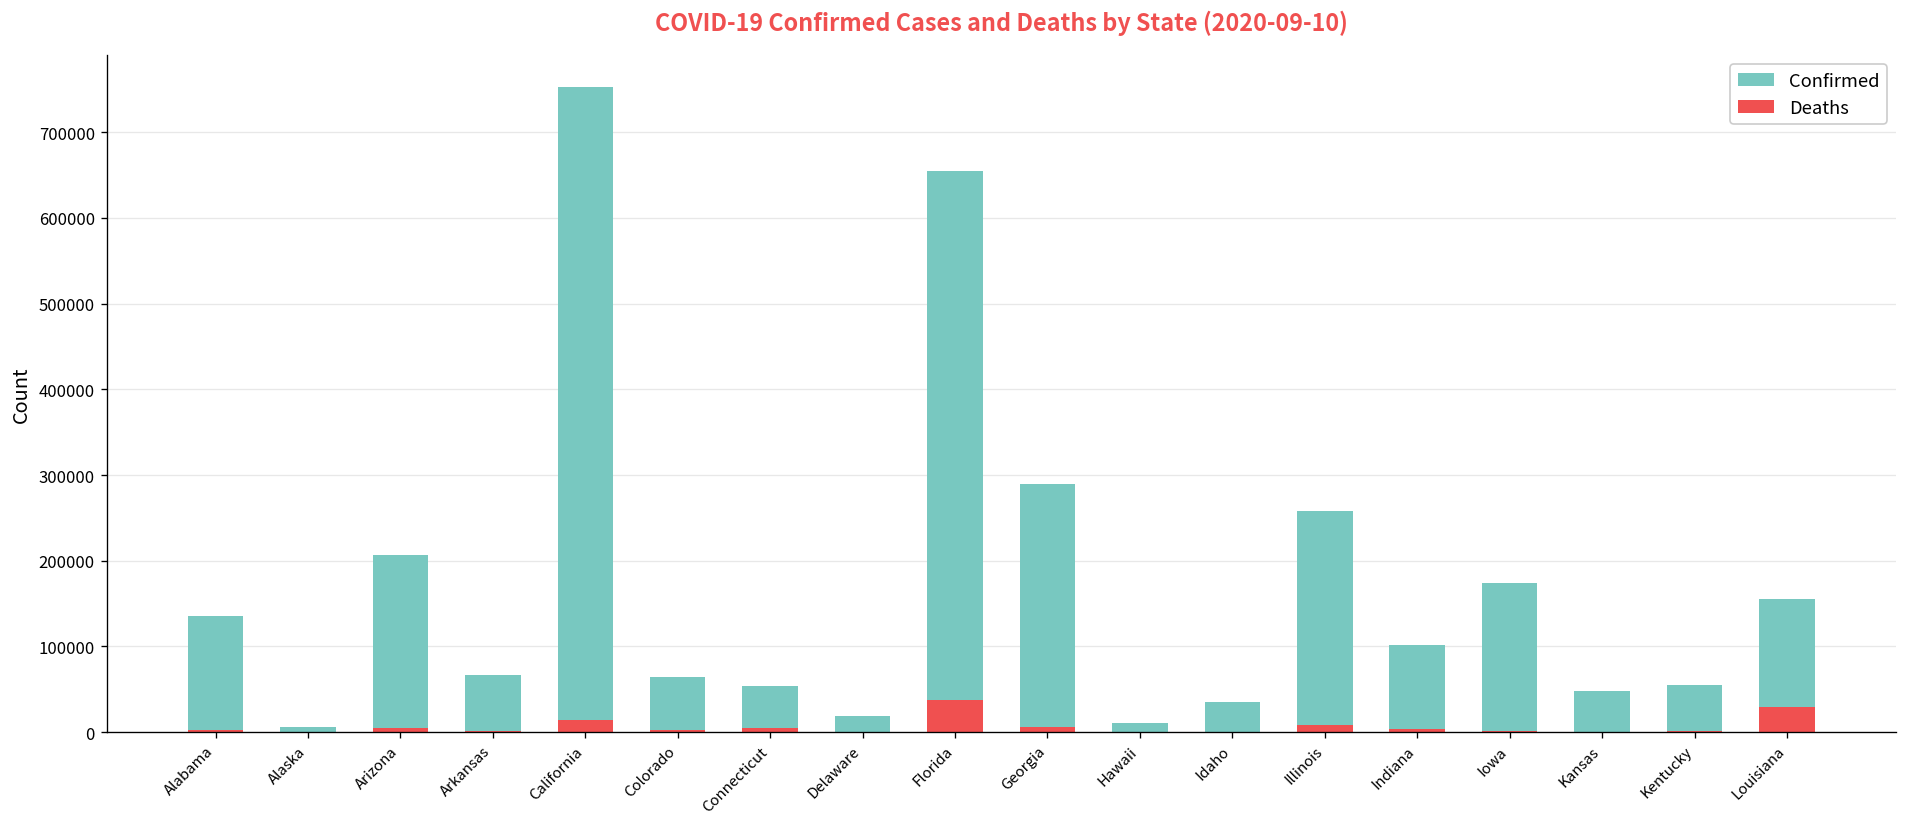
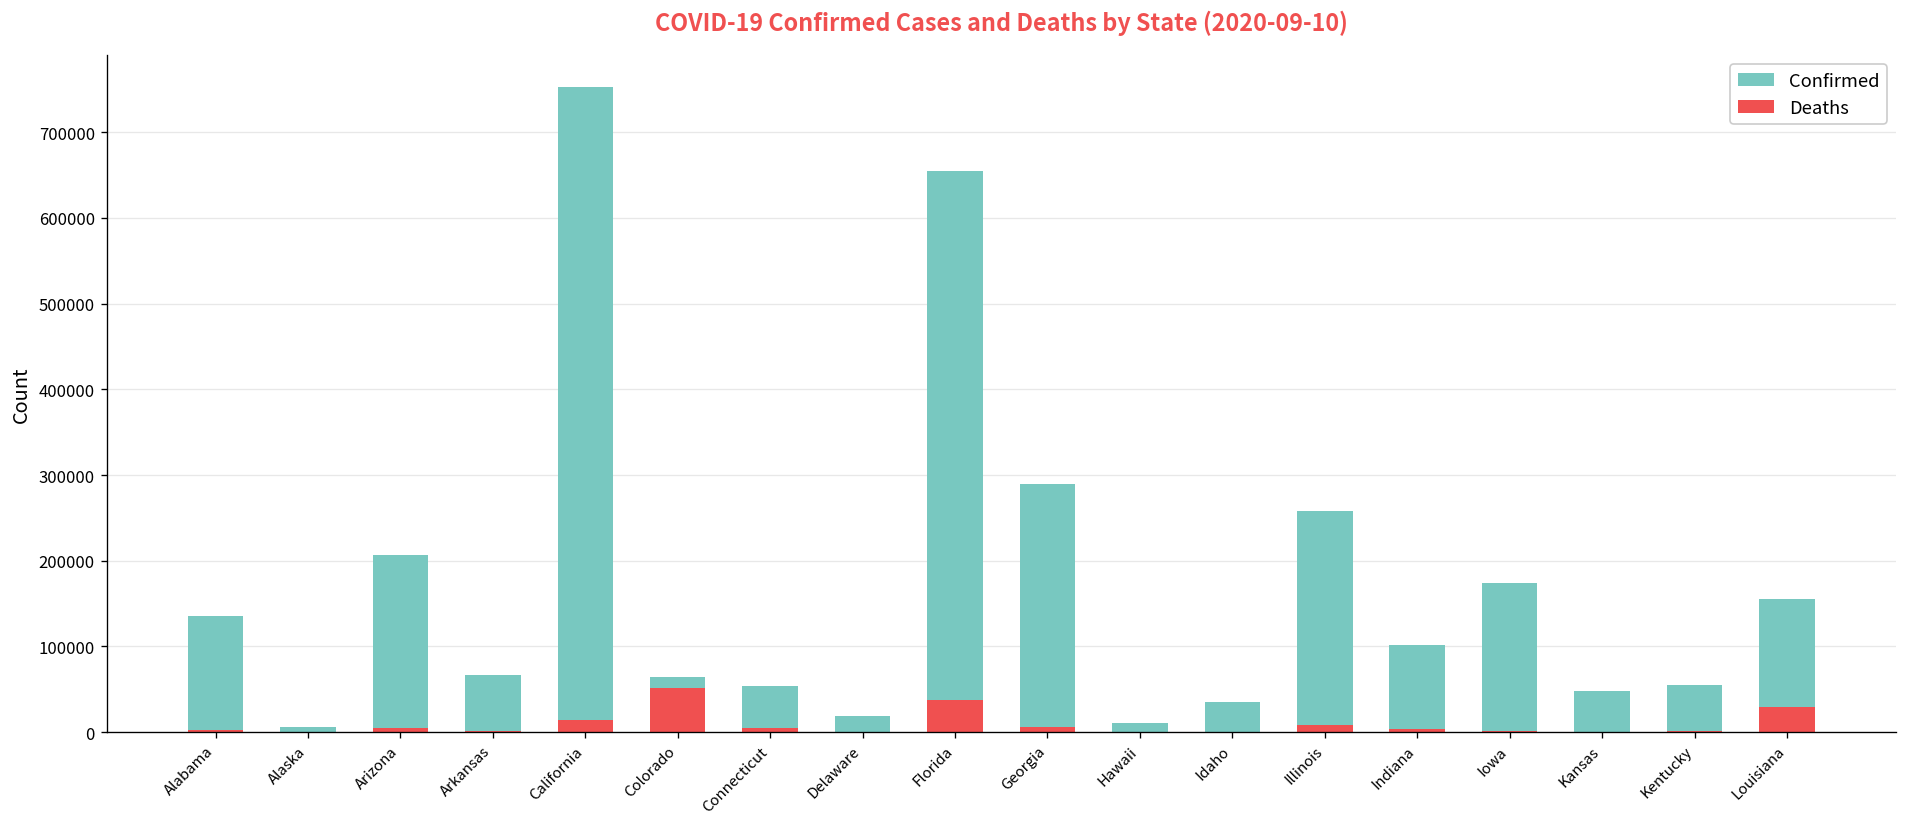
  {
    "Confirmed": {
      "Alabama": 140000,
      "Alaska": 10000,
      "Arizona": 210000,
      "Arkansas": 70000,
      "California": 750000,
      "Colorado": 60000,
      "Connecticut": 50000,
      "Delaware": 20000,
      "Florida": 650000,
      "Georgia": 290000,
      "Hawaii": 10000,
      "Idaho": 30000,
      "Illinois": 260000,
      "Indiana": 100000,
      "Iowa": 170000,
      "Kansas": 50000,
      "Kentucky": 50000,
      "Louisiana": 160000
    },
    "Deaths": {
-     "Colorado": 0
+     "Colorado": 50000
    }
  }
